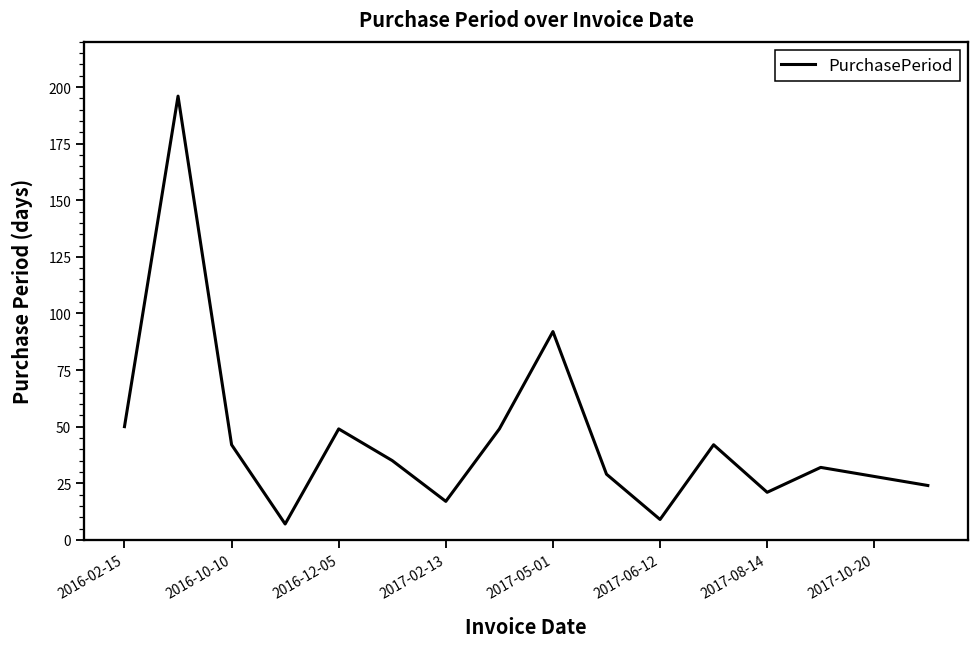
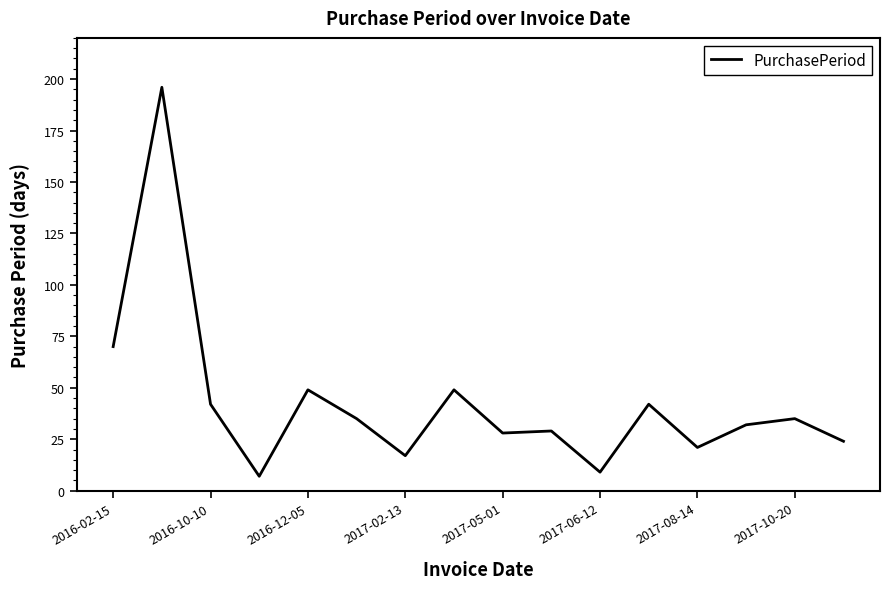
  {
-   "2016-02-15": 50,
+   "2016-02-15": 70,
    "2016-10-10": 42,
    "2016-12-05": 49,
    "2017-02-13": 17,
-   "2017-05-01": 92,
+   "2017-05-01": 28,
    "2017-06-12": 9,
    "2017-08-14": 21,
-   "2017-10-20": 28
+   "2017-10-20": 35
  }
